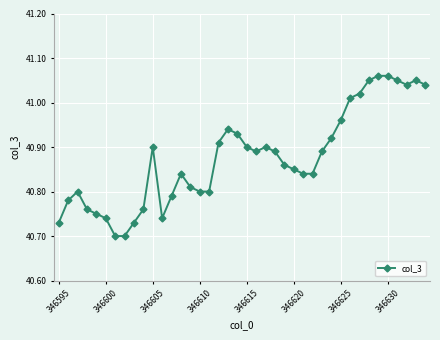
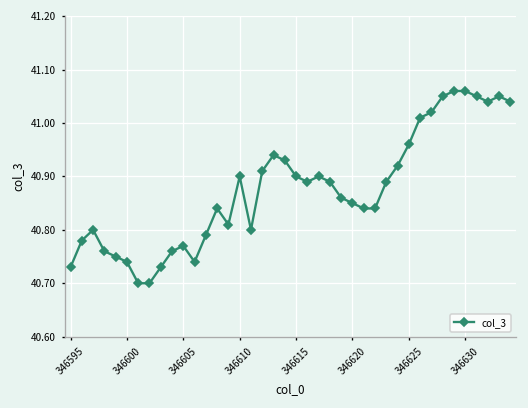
  {
    "346595": 40.73,
    "346600": 40.74,
-   "346605": 40.90,
-   "346610": 40.8,
+   "346605": 40.77,
+   "346610": 40.9,
    "346615": 40.90,
    "346620": 40.85,
    "346625": 40.96,
    "346630": 41.06
  }
